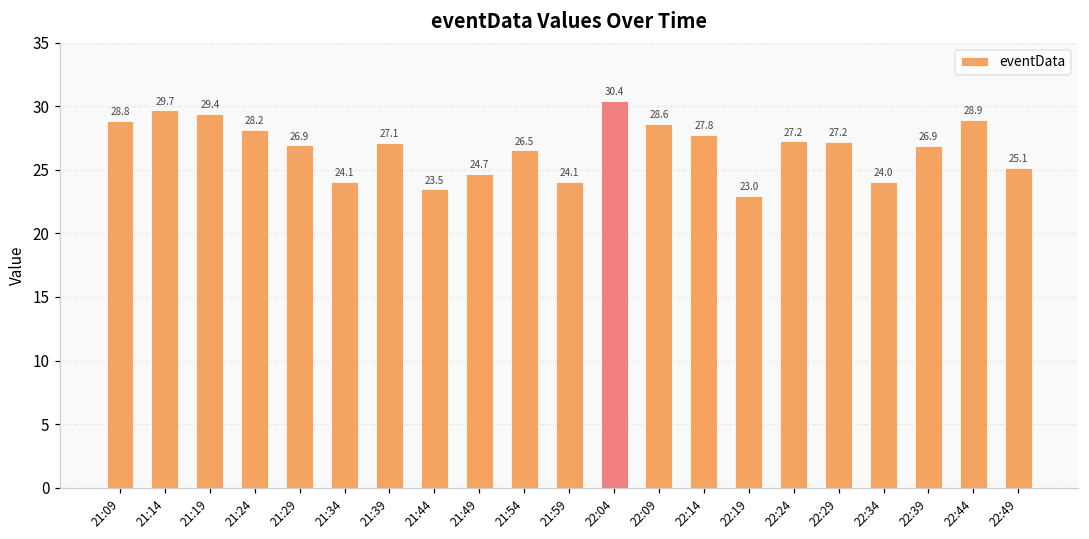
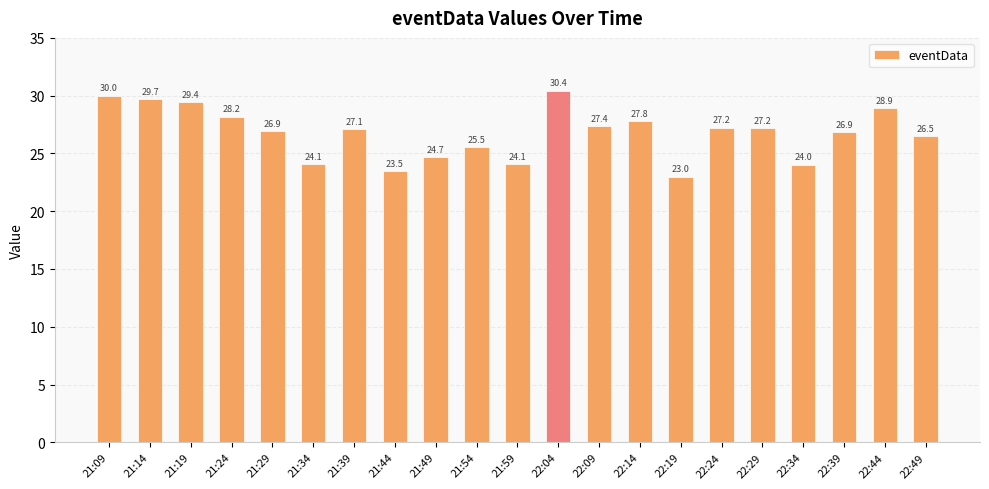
  {
-   "21:09": 28.8,
+   "21:09": 30.0,
    "21:14": 29.7,
    "21:19": 29.4,
    "21:24": 28.2,
    "21:29": 26.9,
    "21:34": 24.1,
    "21:39": 27.1,
    "21:44": 23.5,
    "21:49": 24.7,
-   "21:54": 26.5,
+   "21:54": 25.5,
    "21:59": 24.1,
    "22:04": 30.4,
-   "22:09": 28.6,
+   "22:09": 27.4,
    "22:14": 27.8,
    "22:19": 23.0,
    "22:24": 27.2,
    "22:29": 27.2,
    "22:34": 24.0,
    "22:39": 26.9,
    "22:44": 28.9,
-   "22:49": 25.1
+   "22:49": 26.5
  }
